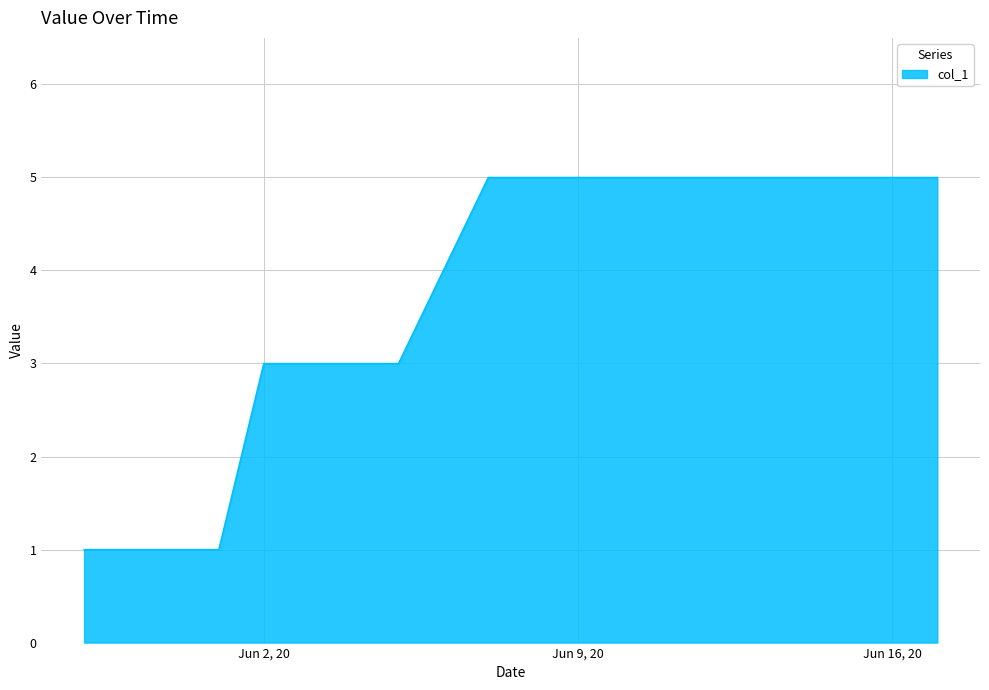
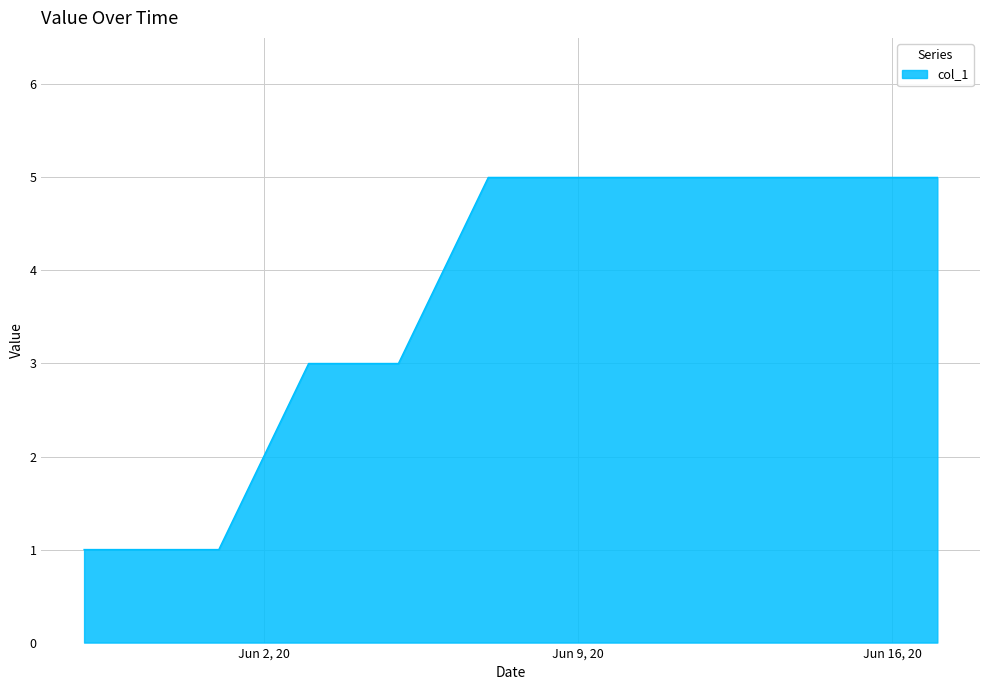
  {
-   "Jun 2, 20": 3,
+   "Jun 2, 20": 2,
    "Jun 9, 20": 5,
    "Jun 16, 20": 5
  }
